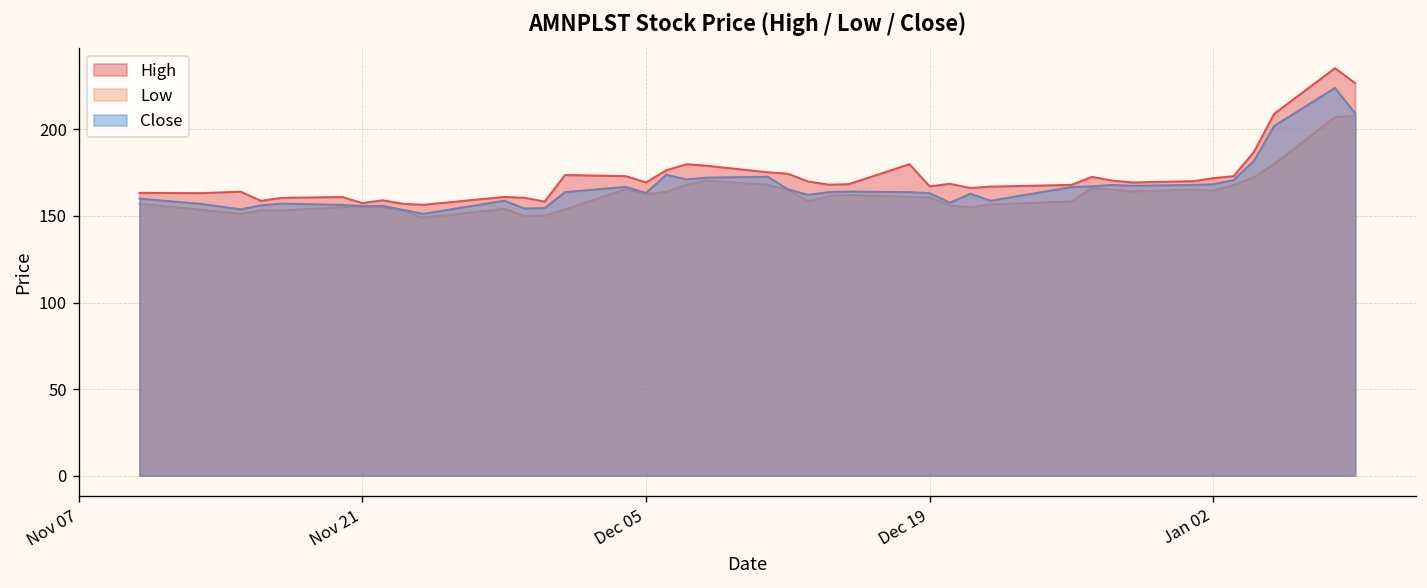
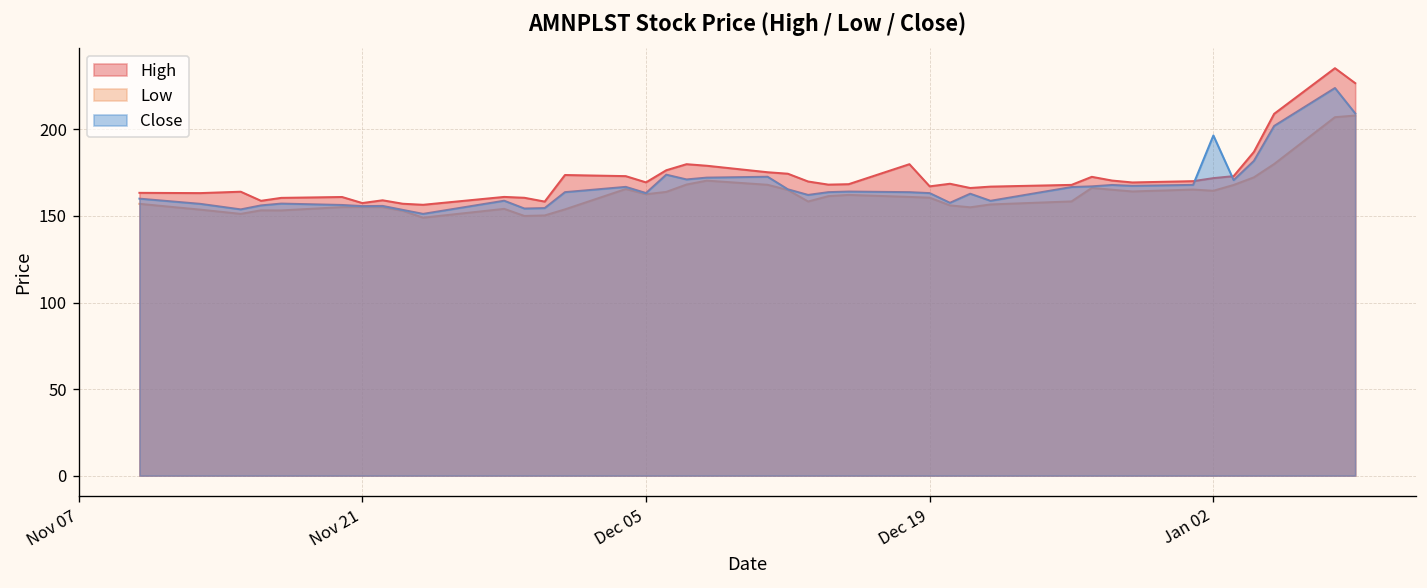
  {
    "Close": {
      "Dec 19": 163,
-     "Jan 02": 168
+     "Jan 02": 197
    }
  }
